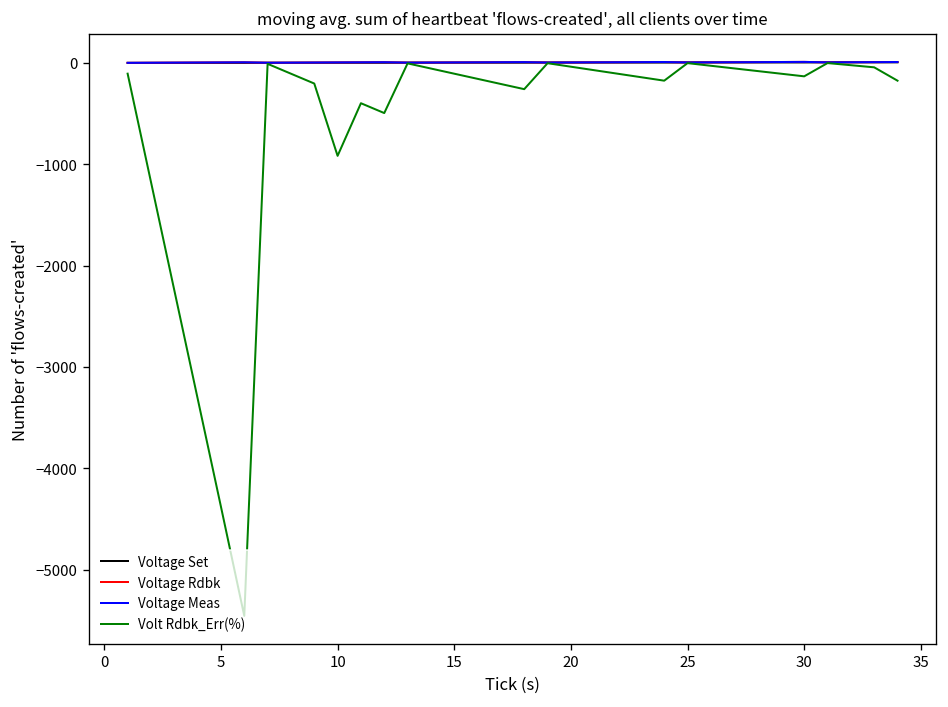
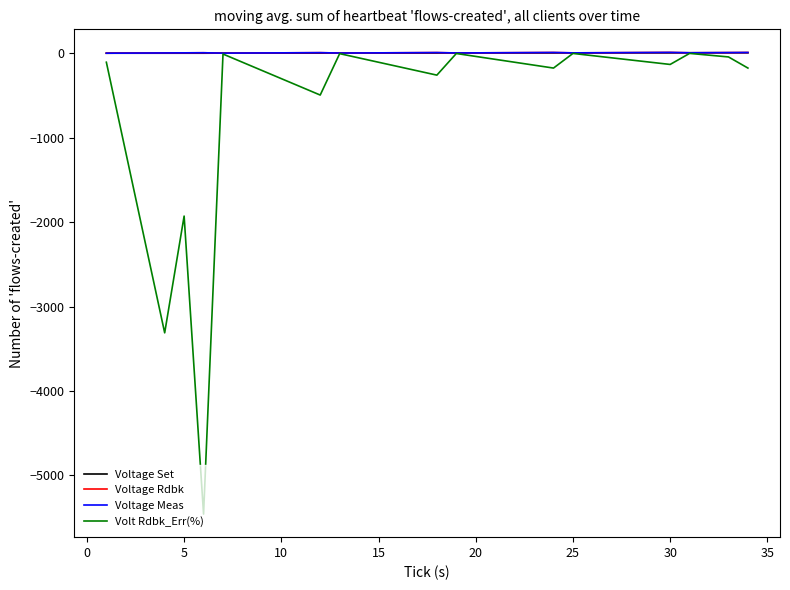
  {
    "Volt Rdbk_Err(%)": {
-     "5": -4400,
-     "10": -900,
+     "5": -1900,
+     "10": -300,
      "15": -100,
      "20": 0,
      "30": -100
    }
  }
